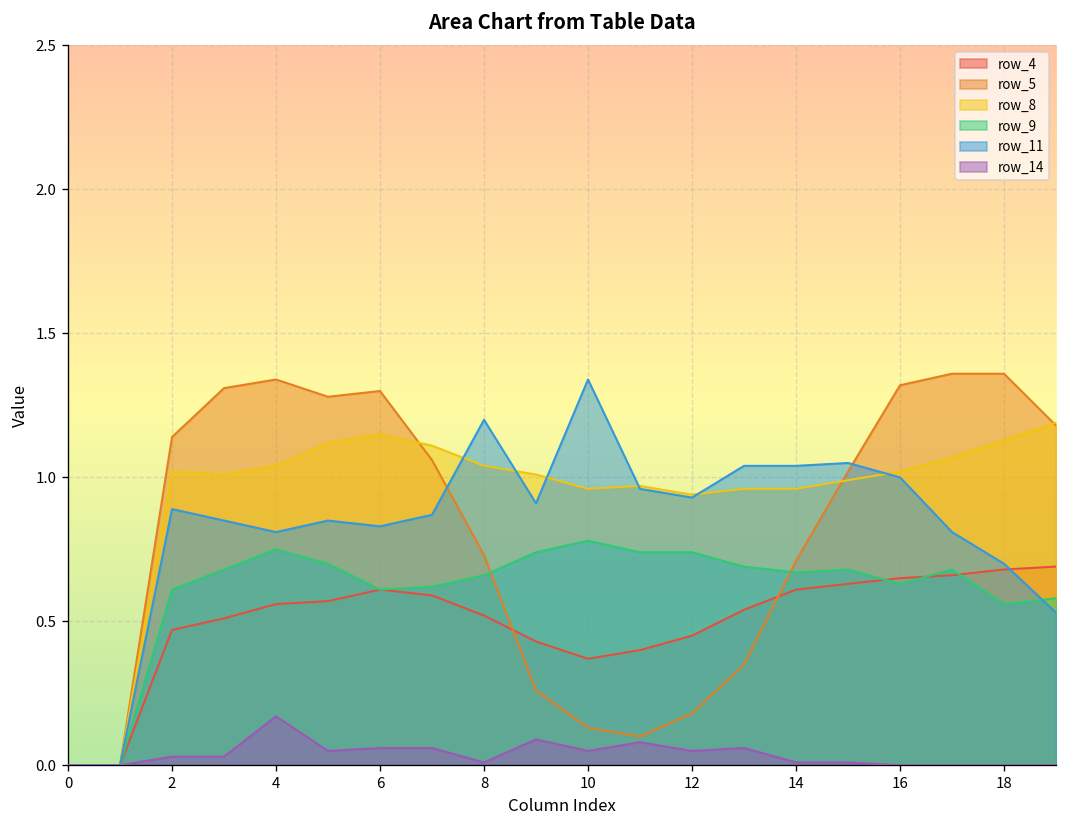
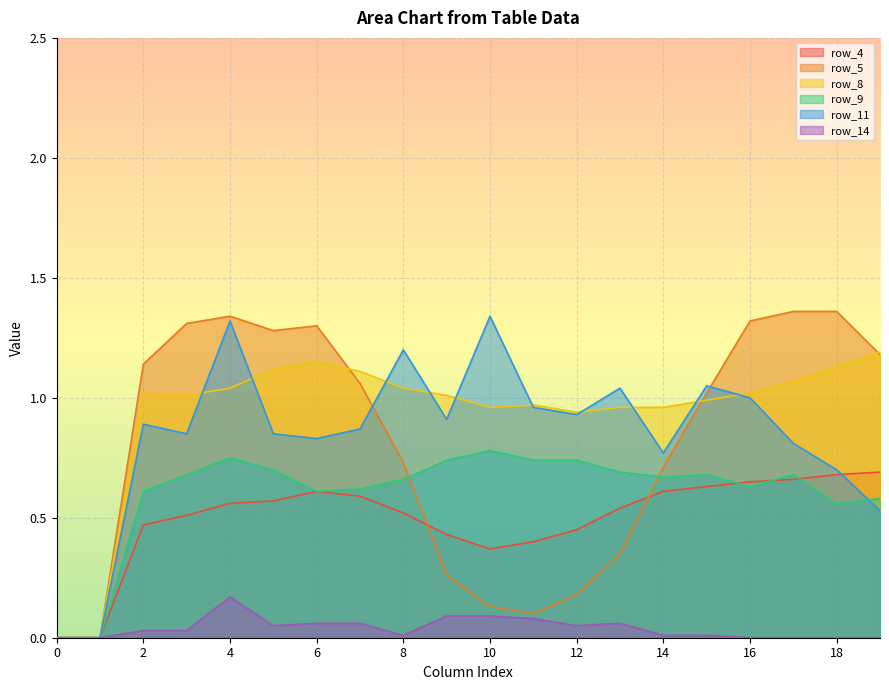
  {
    "row_9": {
      "2": 0.61,
      "4": 0.75,
      "8": 0.66,
      "10": 0.78,
      "12": 0.74,
      "14": 0.67,
      "16": 0.63,
      "18": 0.56
    },
    "row_11": {
      "2": 0.89,
-     "4": 0.81,
+     "4": 1.32,
      "6": 0.83,
      "8": 1.20,
      "10": 1.34,
-     "14": 1.04,
+     "14": 0.77,
      "16": 1.00,
      "18": 0.70
    },
    "row_14": {
      "2": 0.03,
      "4": 0.17,
      "6": 0.06,
      "8": 0.01,
-     "10": 0.05,
+     "10": 0.09,
      "12": 0.05,
      "14": 0.01,
      "16": 0.00,
      "18": 0.00
    }
  }
